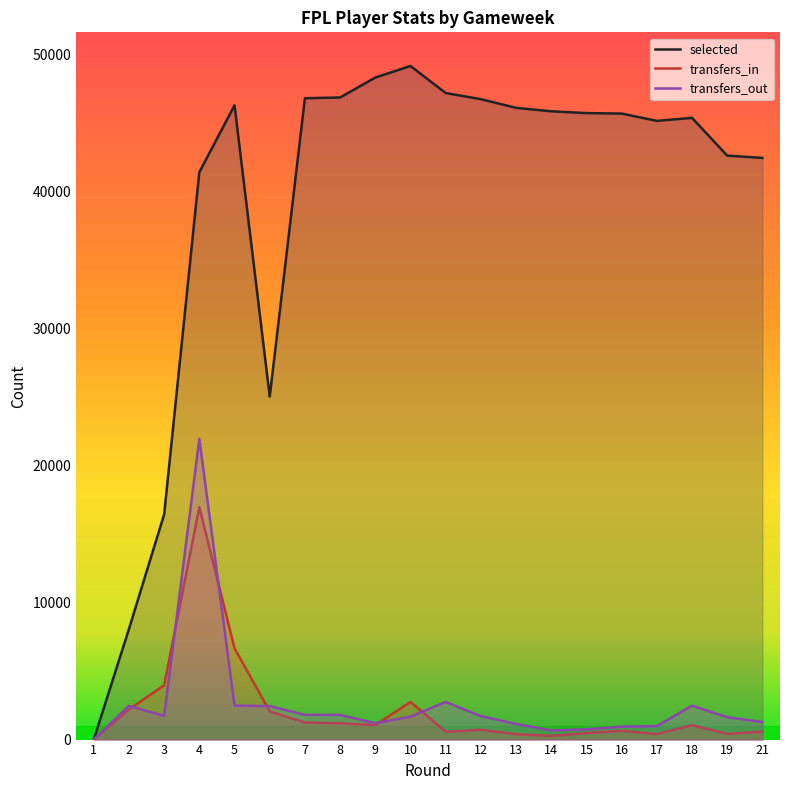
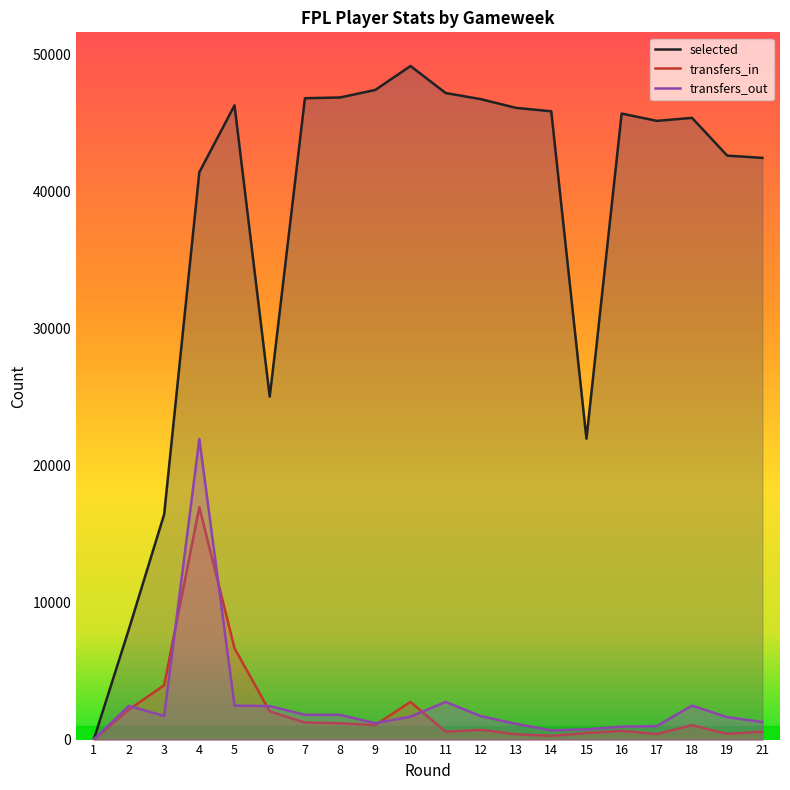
  {
    "selected": {
      "2": 8100,
      "3": 16400,
      "4": 41400,
      "5": 46300,
      "6": 25000,
      "7": 46800,
      "8": 46900,
-     "9": 48300,
+     "9": 47400,
      "10": 49200,
      "11": 47200,
      "12": 46700,
      "13": 46100,
      "14": 45900,
-     "15": 45700,
+     "15": 22000,
      "16": 45700,
      "17": 45200,
      "18": 45400,
      "19": 42600,
      "21": 42500
    },
    "transfers_in": {
      "2": 2200,
      "3": 4000,
      "4": 17000,
      "5": 6700,
      "6": 2100,
      "7": 1200,
      "8": 1200,
      "10": 2700,
      "18": 1000
    },
    "transfers_out": {
      "2": 2500,
      "3": 1700,
      "4": 21900,
      "5": 2500,
      "6": 2400,
      "7": 1800,
      "8": 1800,
      "10": 1700,
      "11": 2700,
      "12": 1700,
      "13": 1100,
      "18": 2500,
      "19": 1600,
      "21": 1300
    }
  }
